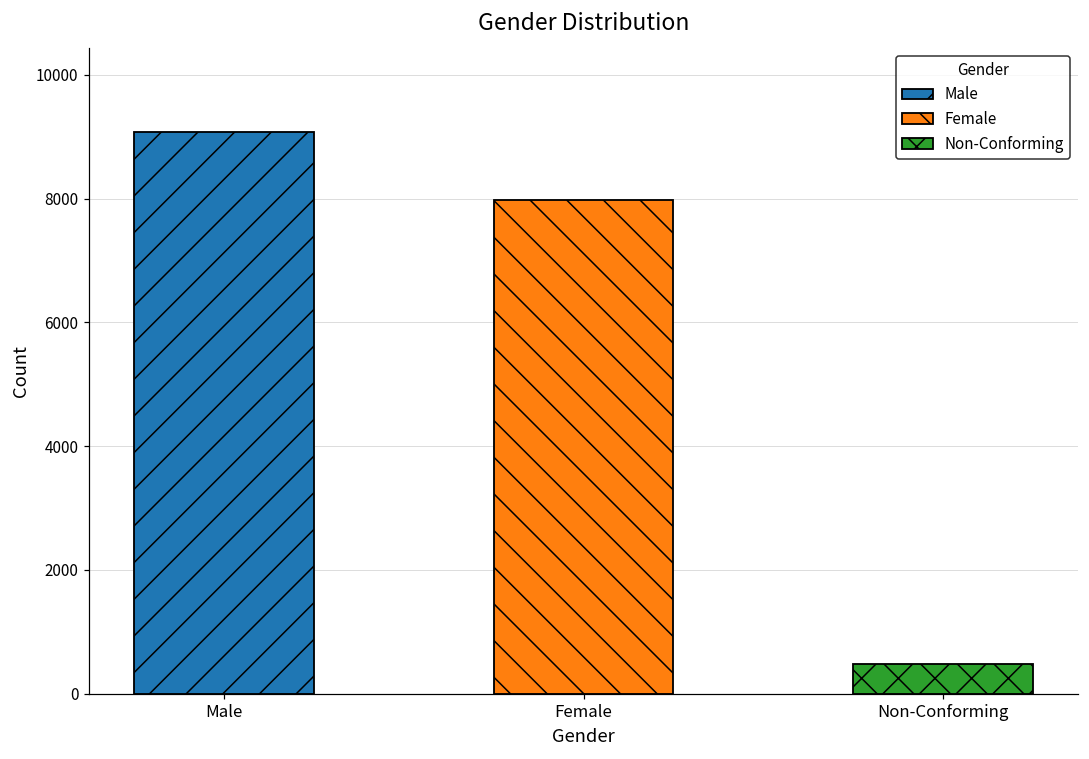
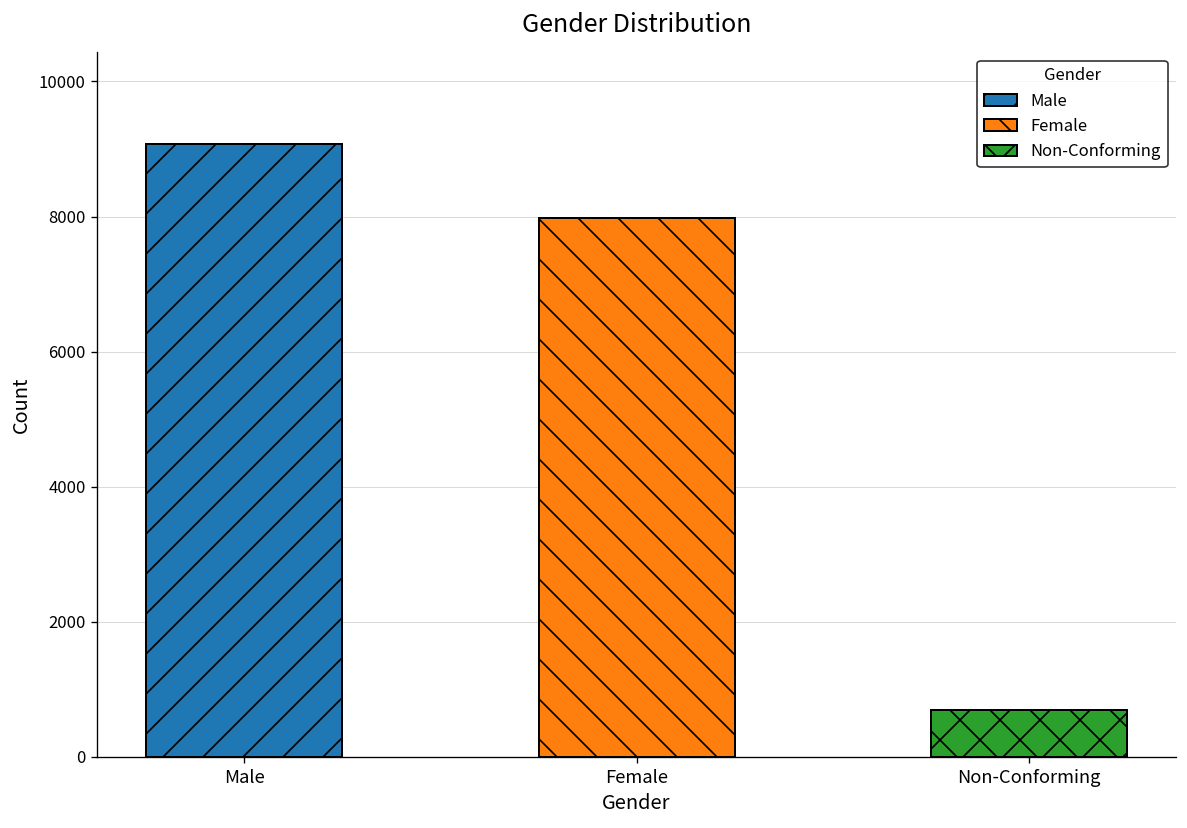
  {
    "Male": 9100,
    "Female": 8000,
-   "Non-Conforming": 500
+   "Non-Conforming": 700
  }
